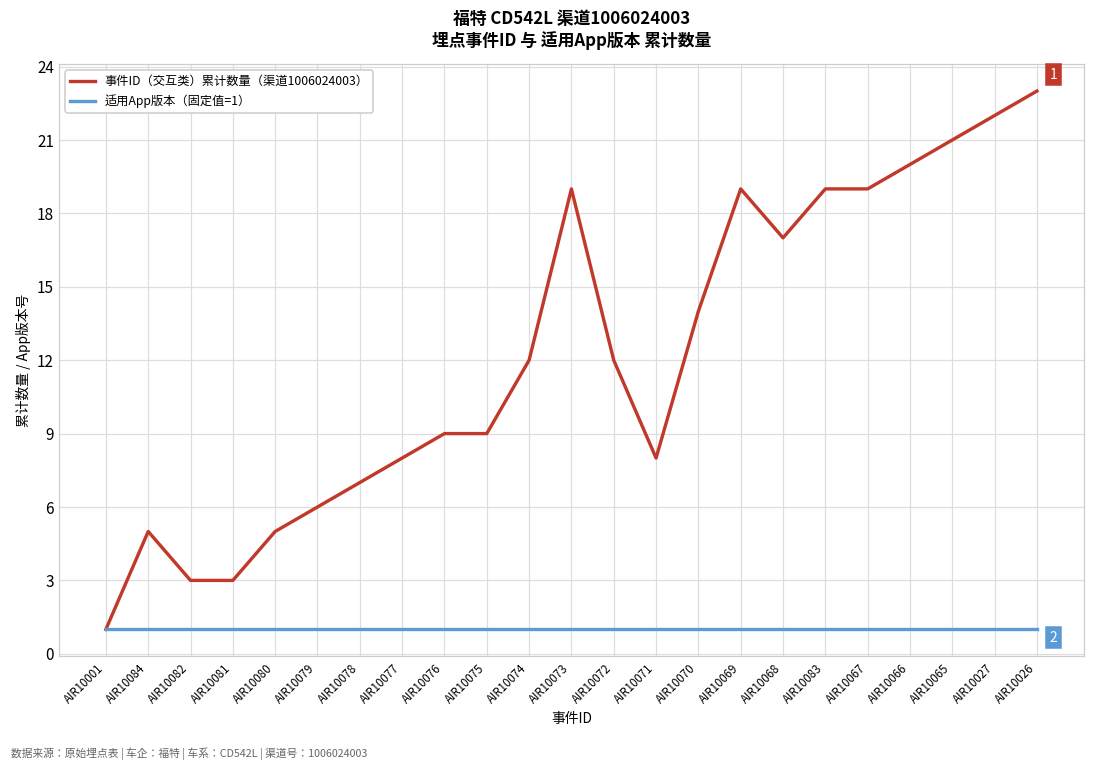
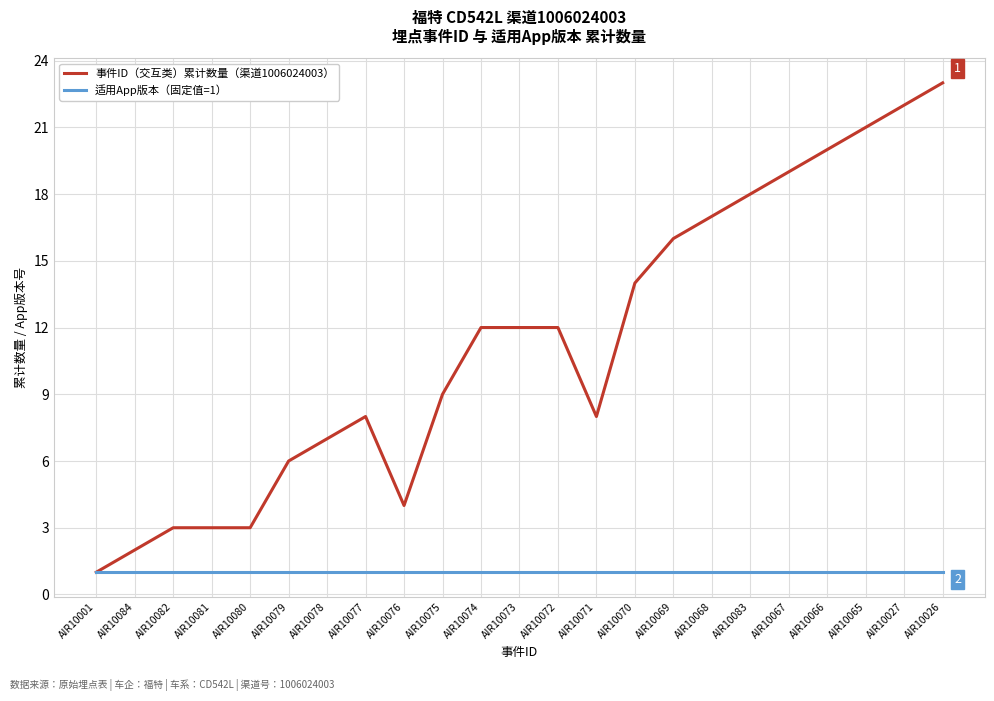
  {
    "事件ID（交互类）累计数量（渠道1006024003）": {
-     "AIR10084": 5,
+     "AIR10084": 2,
      "AIR10082": 3,
      "AIR10081": 3,
-     "AIR10080": 5,
+     "AIR10080": 3,
      "AIR10079": 6,
      "AIR10078": 7,
      "AIR10077": 8,
-     "AIR10076": 9,
+     "AIR10076": 4,
      "AIR10075": 9,
      "AIR10074": 12,
-     "AIR10073": 19,
+     "AIR10073": 12,
      "AIR10072": 12,
      "AIR10071": 8,
      "AIR10070": 14,
-     "AIR10069": 19,
+     "AIR10069": 16,
      "AIR10068": 17,
-     "AIR10083": 19,
+     "AIR10083": 18,
      "AIR10067": 19,
      "AIR10066": 20,
      "AIR10065": 21,
      "AIR10027": 22
    },
    "适用App版本（固定值=1）": {
      "AIR10084": 1,
      "AIR10082": 1,
      "AIR10081": 1,
      "AIR10080": 1,
      "AIR10079": 1,
      "AIR10078": 1,
      "AIR10077": 1,
      "AIR10076": 1,
      "AIR10075": 1,
      "AIR10074": 1,
      "AIR10073": 1,
      "AIR10072": 1,
      "AIR10071": 1,
      "AIR10070": 1,
      "AIR10069": 1,
      "AIR10068": 1,
      "AIR10083": 1,
      "AIR10067": 1,
      "AIR10066": 1,
      "AIR10065": 1,
      "AIR10027": 1
    }
  }
